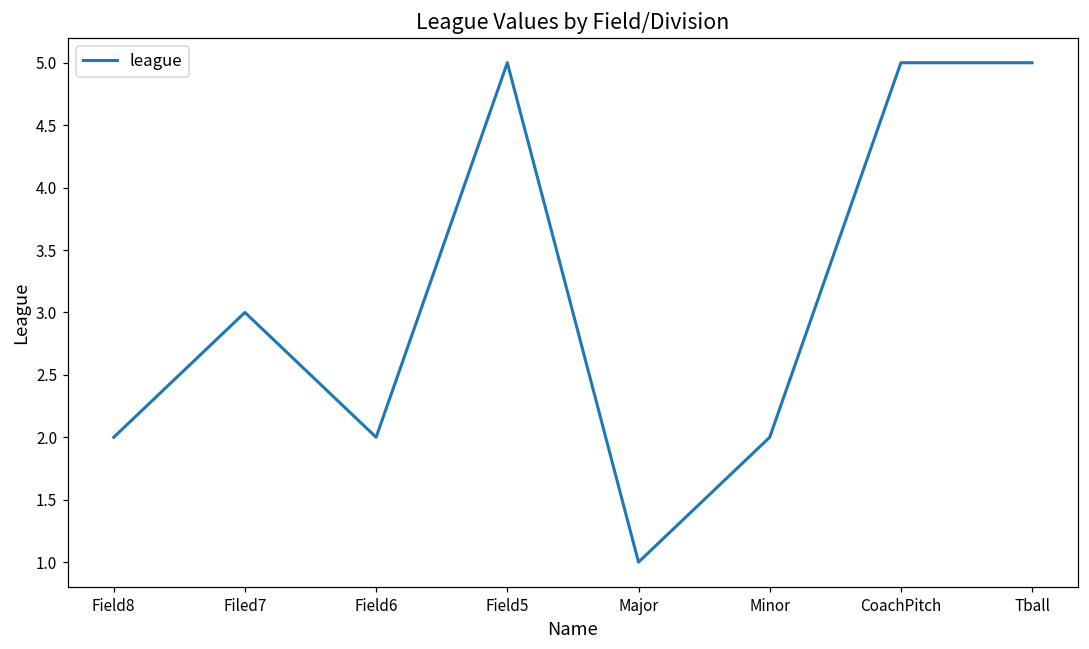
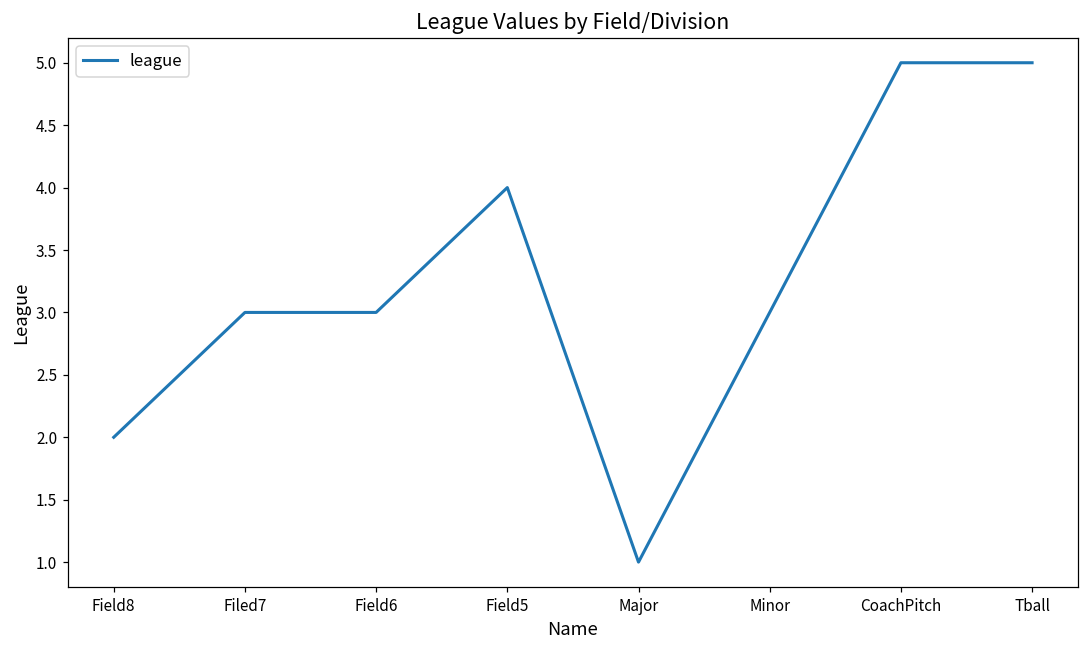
  {
    "Field8": 2,
    "Filed7": 3,
-   "Field6": 2,
-   "Field5": 5,
+   "Field6": 3,
+   "Field5": 4,
    "Major": 1,
-   "Minor": 2,
+   "Minor": 3,
    "CoachPitch": 5,
    "Tball": 5
  }
